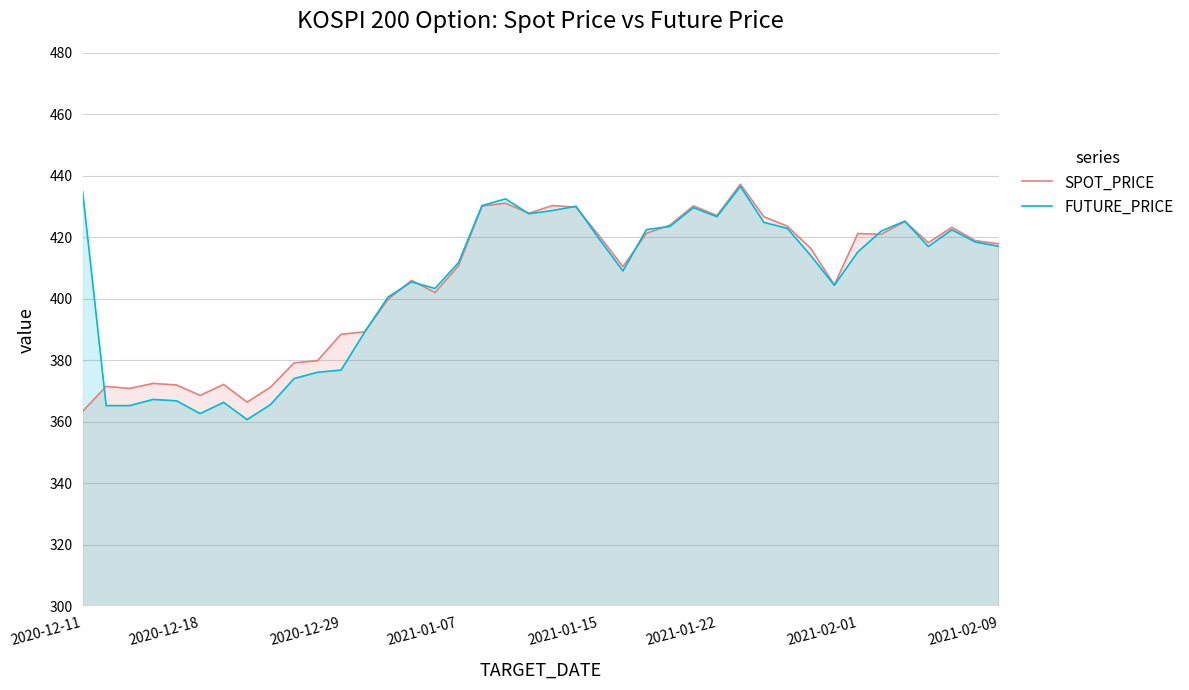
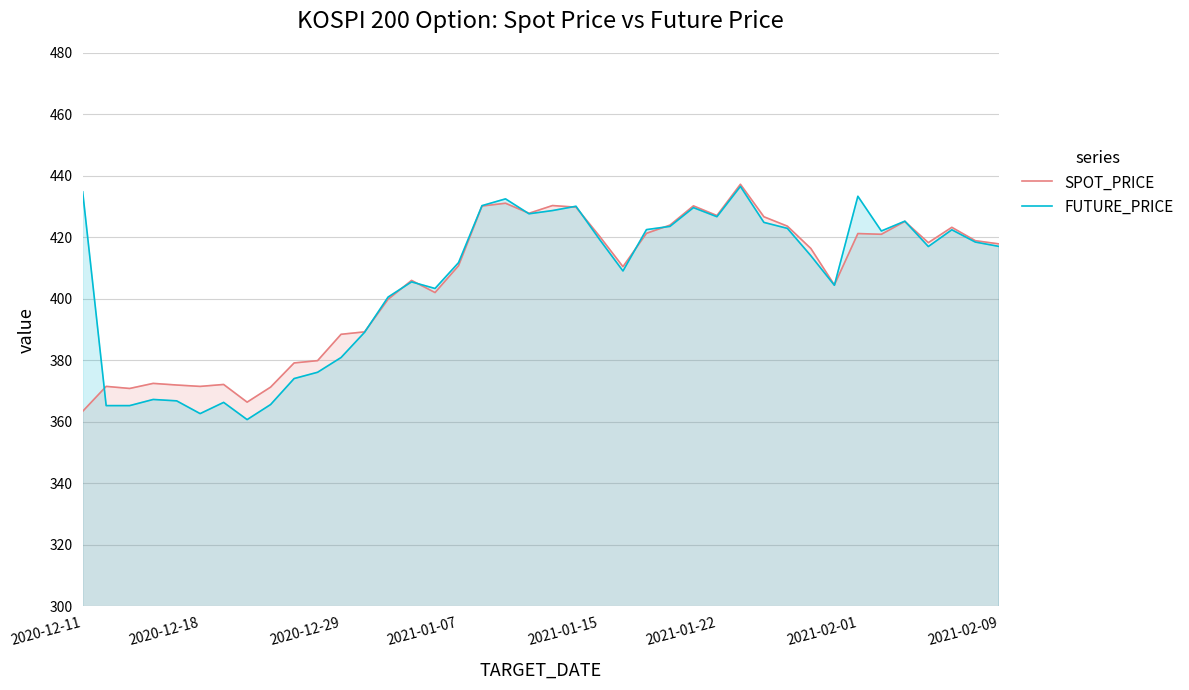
  {
    "SPOT_PRICE": {
      "2020-12-11": 363,
-     "2020-12-18": 369,
+     "2020-12-18": 372,
      "2020-12-29": 389,
      "2021-01-07": 411,
      "2021-01-15": 420,
      "2021-02-01": 421
    },
    "FUTURE_PRICE": {
      "2020-12-11": 435,
      "2020-12-18": 363,
-     "2020-12-29": 377,
+     "2020-12-29": 381,
      "2021-01-07": 412,
      "2021-01-15": 419,
-     "2021-02-01": 415
+     "2021-02-01": 433
    }
  }
